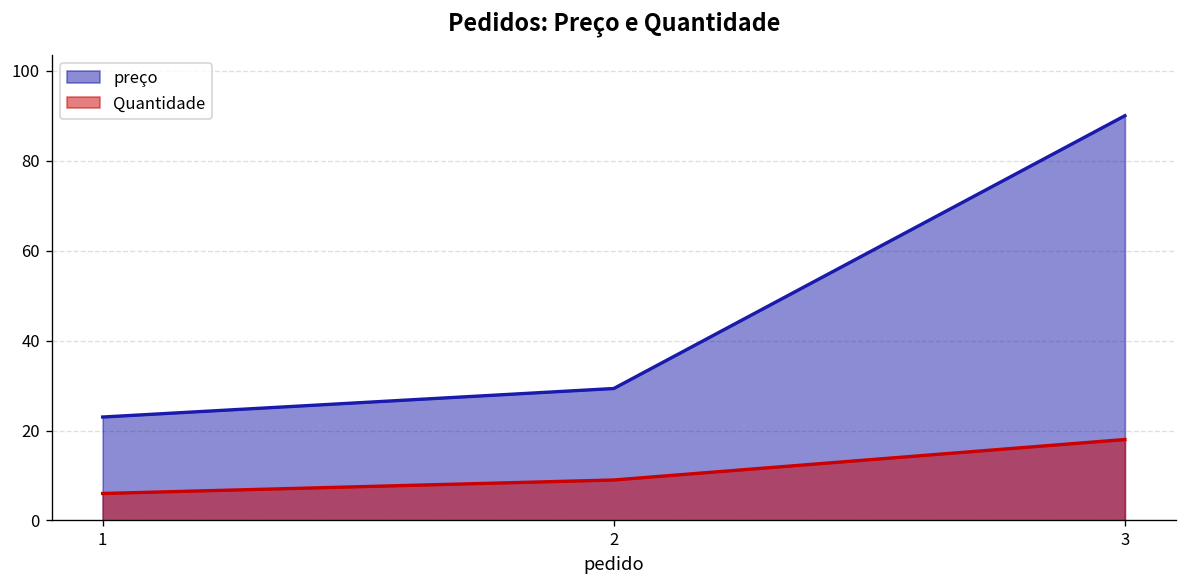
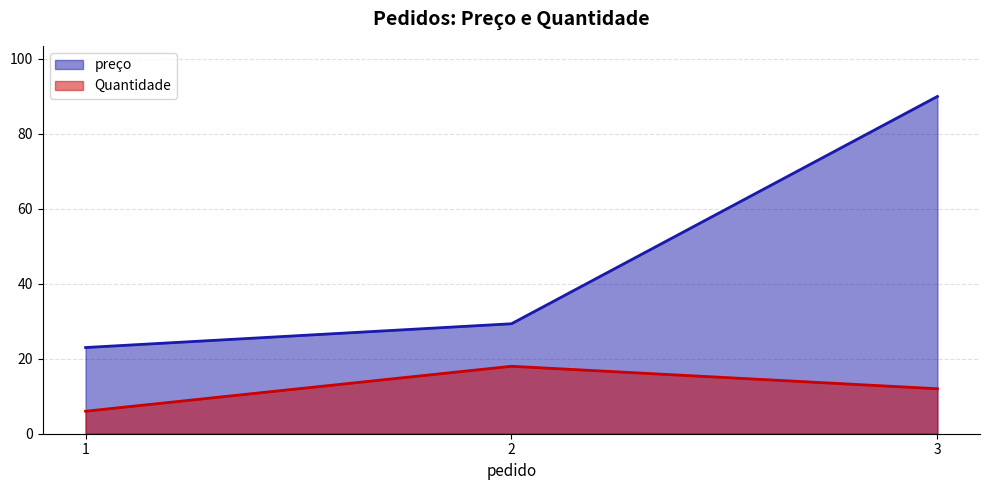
  {
    "preço": {
      "1": 23,
      "2": 29,
      "3": 90
    },
    "Quantidade": {
      "1": 6,
-     "2": 9,
-     "3": 18
+     "2": 18,
+     "3": 12
    }
  }
